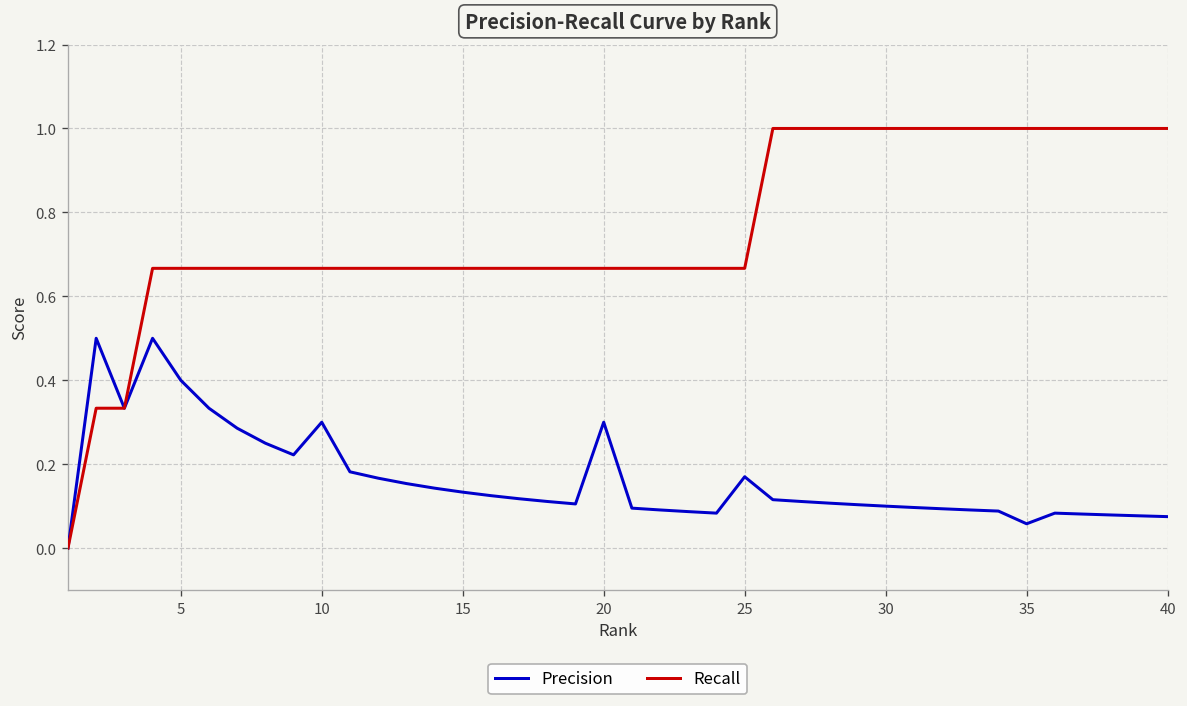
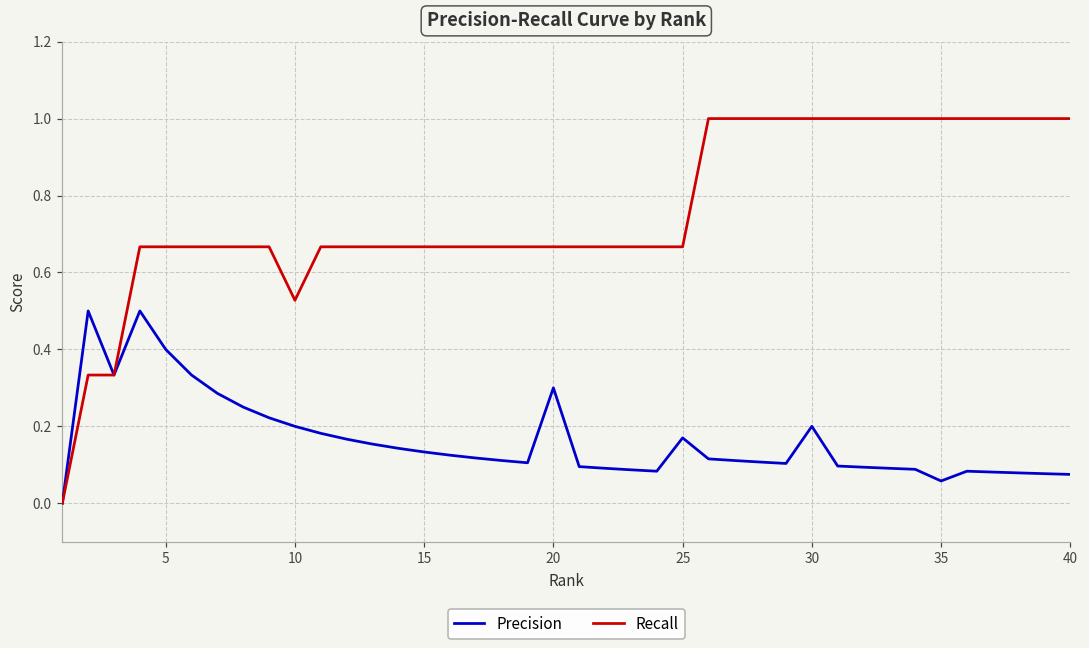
  {
    "Precision": {
      "5": 0.4,
-     "10": 0.3,
+     "10": 0.2,
      "15": 0.13,
      "20": 0.3,
      "25": 0.17,
-     "30": 0.1,
+     "30": 0.2,
      "35": 0.06,
      "40": 0.08
    },
    "Recall": {
      "5": 0.67,
-     "10": 0.67,
+     "10": 0.53,
      "15": 0.67,
      "20": 0.67,
      "25": 0.67,
      "30": 1.00,
      "35": 1.00,
      "40": 1.00
    }
  }
